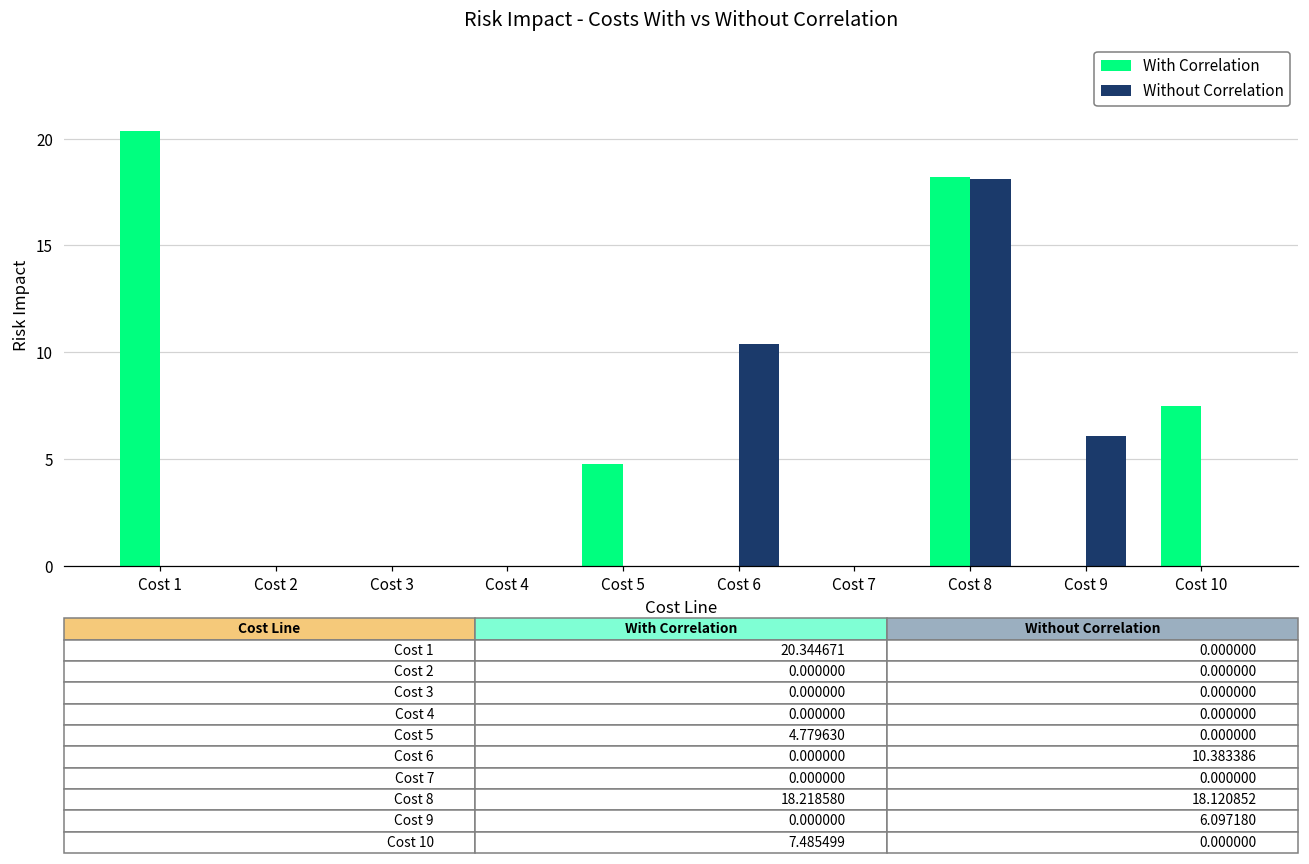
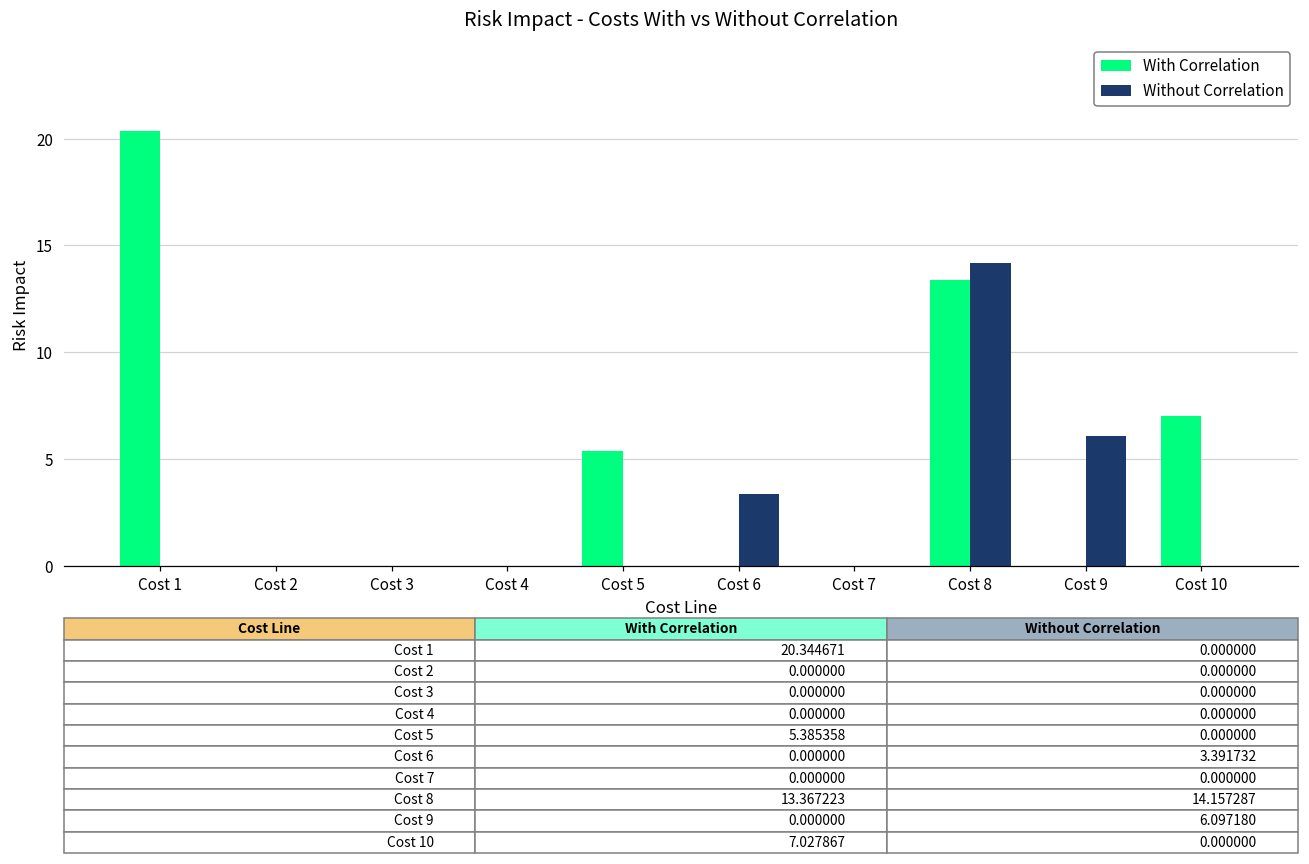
  {
    "With Correlation": {
-     "Cost 5": 4.779630,
-     "Cost 8": 18.218580,
-     "Cost 10": 7.485499
+     "Cost 5": 5.385358,
+     "Cost 8": 13.367223,
+     "Cost 10": 7.027867
    },
    "Without Correlation": {
-     "Cost 6": 10.383386,
-     "Cost 8": 18.120852
+     "Cost 6": 3.391732,
+     "Cost 8": 14.157287
    }
  }
